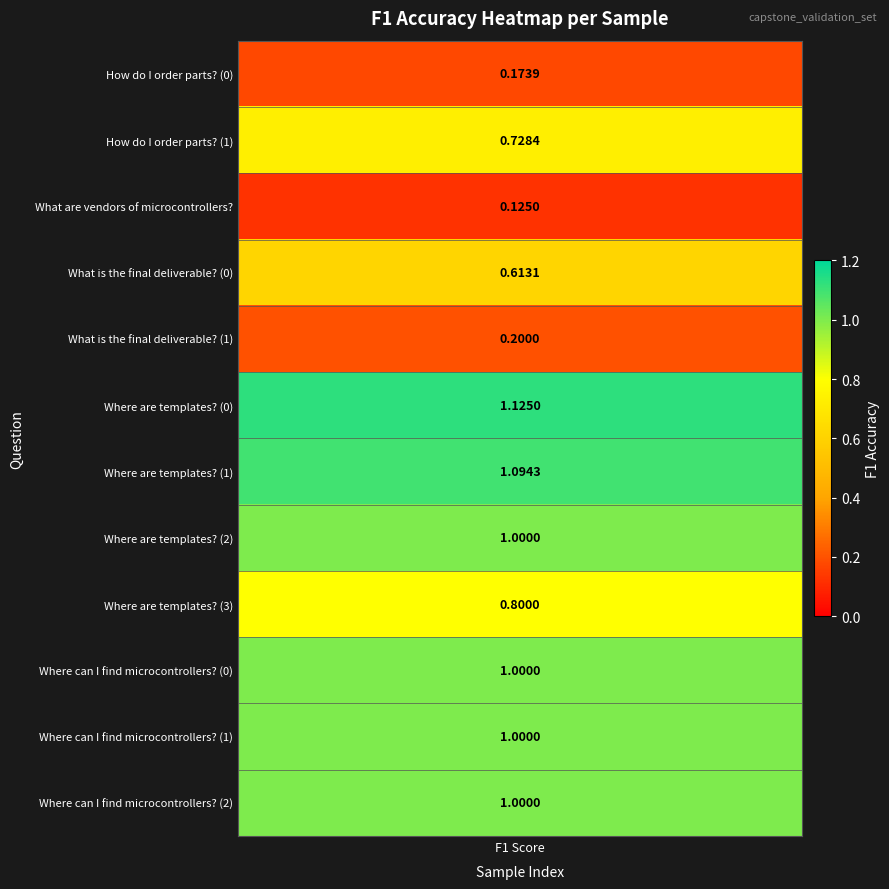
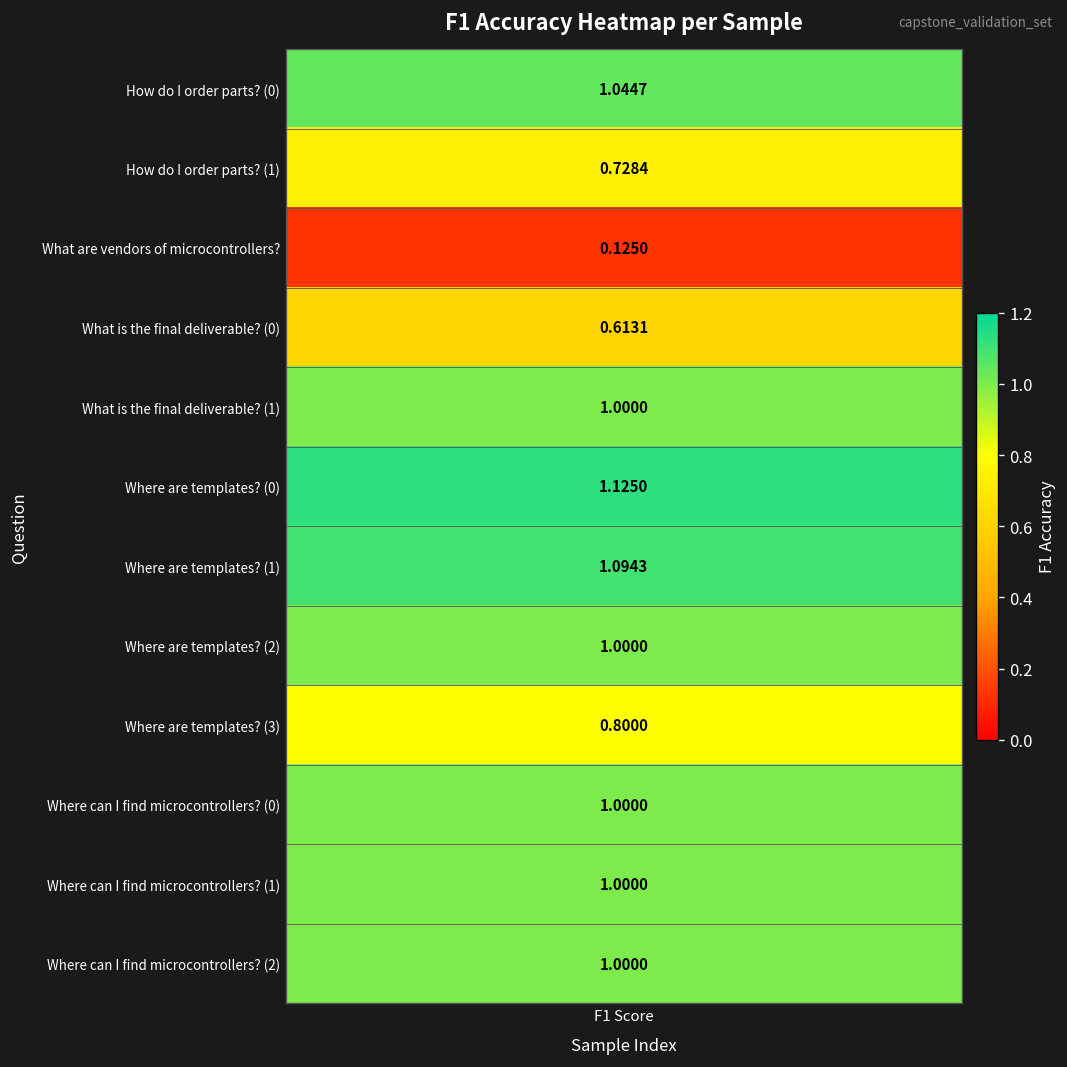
  {
    "How do I order parts? (0)": {
-     "F1 Score": 0.1739
+     "F1 Score": 1.0447
    },
    "How do I order parts? (1)": {
      "F1 Score": 0.7284
    },
    "What are vendors of microcontrollers?": {
      "F1 Score": 0.1250
    },
    "What is the final deliverable? (0)": {
      "F1 Score": 0.6131
    },
    "What is the final deliverable? (1)": {
-     "F1 Score": 0.2000
+     "F1 Score": 1.0000
    },
    "Where are templates? (0)": {
      "F1 Score": 1.1250
    },
    "Where are templates? (1)": {
      "F1 Score": 1.0943
    },
    "Where are templates? (2)": {
      "F1 Score": 1.0000
    },
    "Where are templates? (3)": {
      "F1 Score": 0.8000
    },
    "Where can I find microcontrollers? (0)": {
      "F1 Score": 1.0000
    },
    "Where can I find microcontrollers? (1)": {
      "F1 Score": 1.0000
    },
    "Where can I find microcontrollers? (2)": {
      "F1 Score": 1.0000
    }
  }
